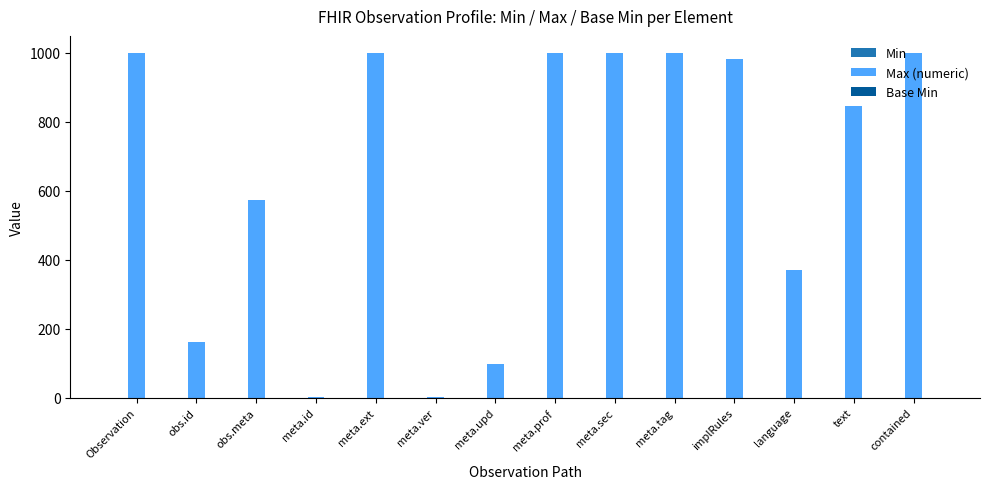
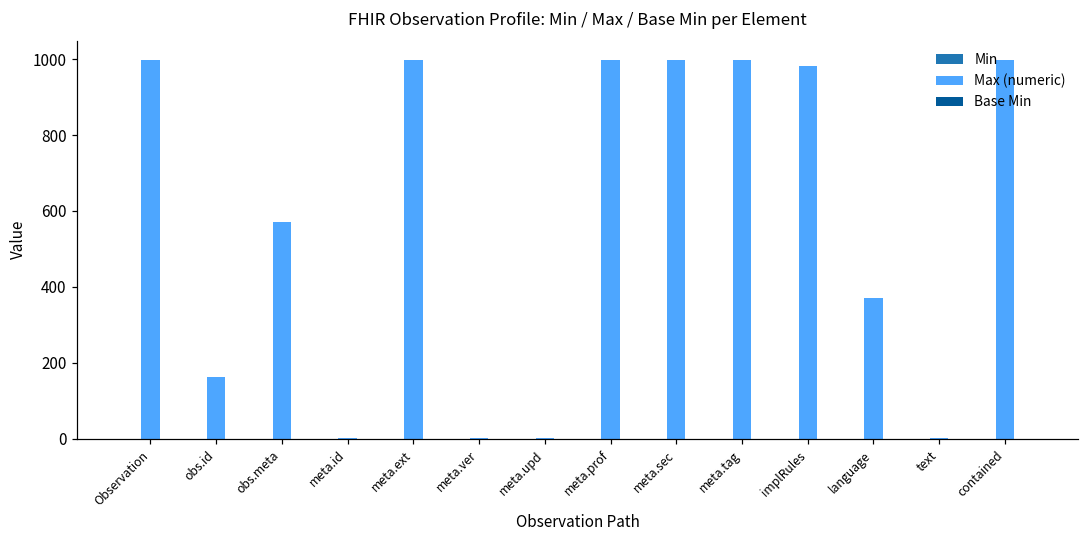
  {
    "Max (numeric)": {
      "Observation": 1000,
      "obs.id": 160,
      "obs.meta": 570,
      "meta.ext": 1000,
-     "meta.upd": 100,
+     "meta.upd": 0,
      "meta.prof": 1000,
      "meta.sec": 1000,
      "meta.tag": 1000,
      "implRules": 980,
      "language": 370,
-     "text": 850,
+     "text": 0,
      "contained": 1000
    }
  }
